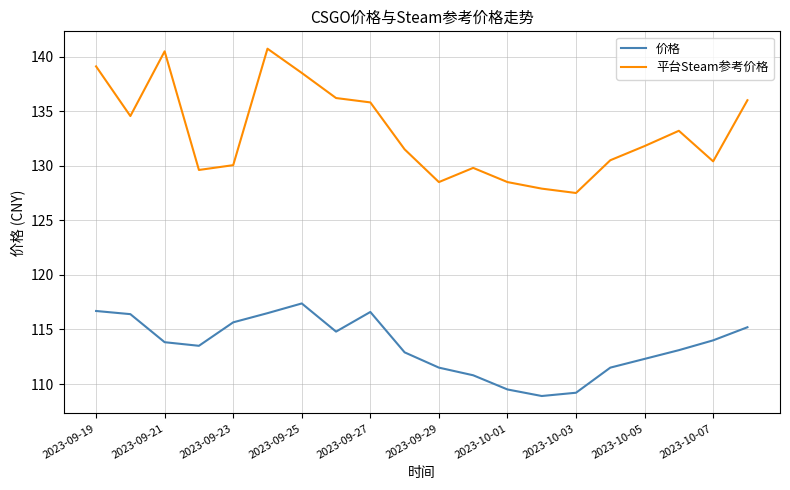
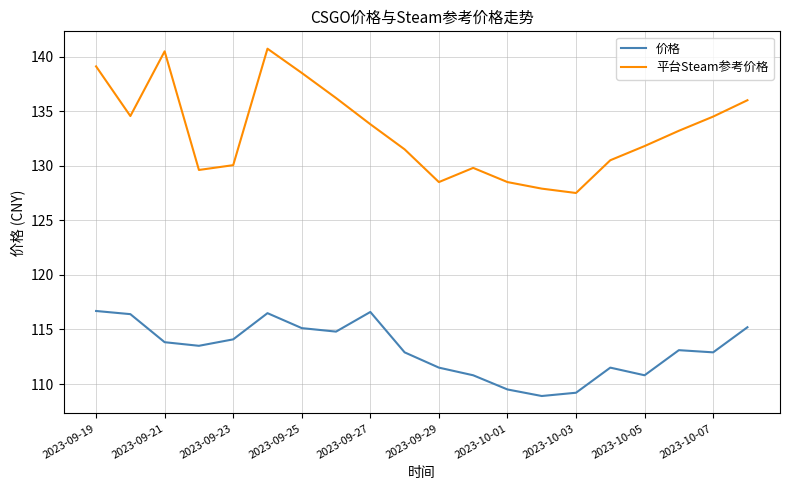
  {
    "价格": {
      "2023-09-19": 116.7,
      "2023-09-21": 113.8,
-     "2023-09-23": 115.7,
-     "2023-09-25": 117.4,
+     "2023-09-23": 114.1,
+     "2023-09-25": 115.1,
      "2023-09-27": 116.6,
      "2023-09-29": 111.5,
      "2023-10-01": 109.5,
      "2023-10-03": 109.2,
-     "2023-10-05": 112.3,
-     "2023-10-07": 114.0
+     "2023-10-05": 110.8,
+     "2023-10-07": 112.9
    },
    "平台Steam参考价格": {
      "2023-09-19": 139.1,
      "2023-09-21": 140.5,
      "2023-09-23": 130.1,
      "2023-09-25": 138.5,
-     "2023-09-27": 135.8,
+     "2023-09-27": 133.8,
      "2023-09-29": 128.5,
      "2023-10-01": 128.5,
      "2023-10-03": 127.5,
      "2023-10-05": 131.8,
-     "2023-10-07": 130.4
+     "2023-10-07": 134.5
    }
  }
